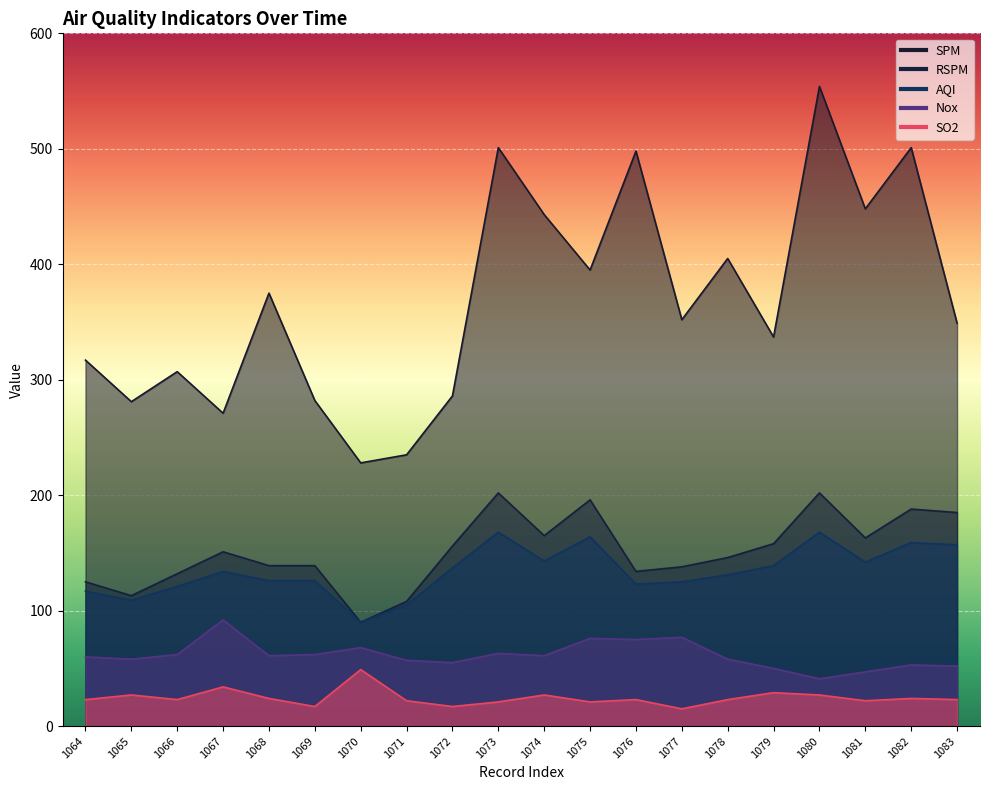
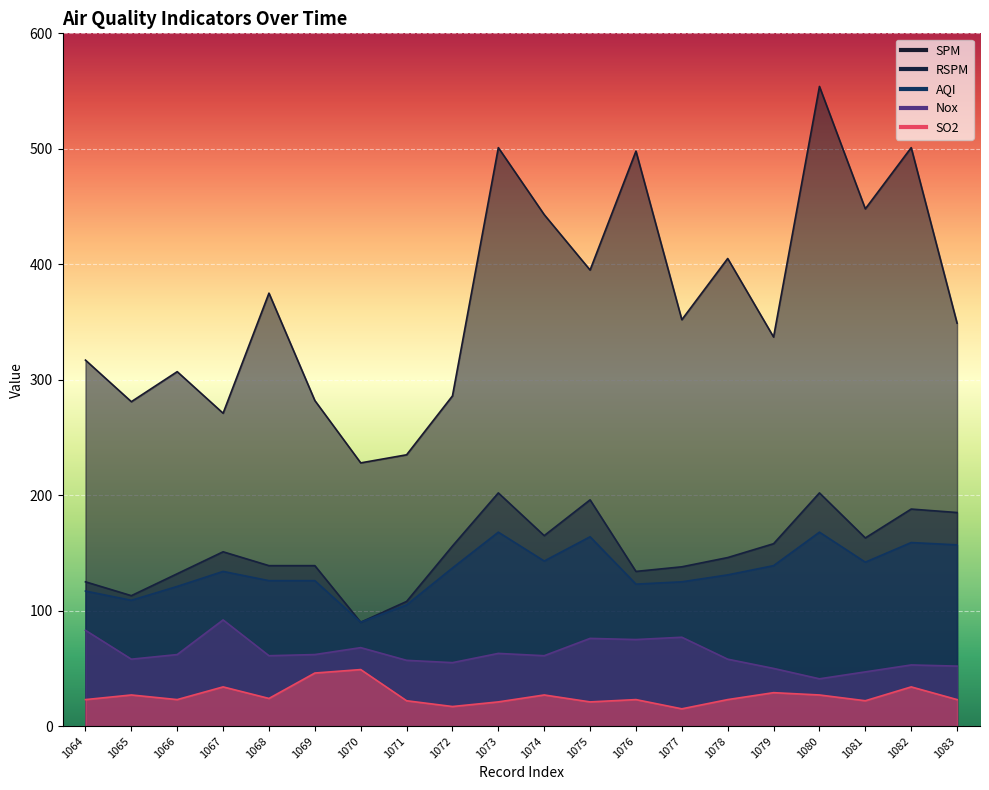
  {
    "Nox": {
-     "1064": 60,
+     "1064": 83,
      "1065": 58,
      "1066": 62,
      "1067": 92,
      "1068": 61,
      "1069": 62,
      "1070": 68,
      "1071": 57,
      "1072": 55,
      "1073": 63,
      "1074": 61,
      "1075": 76,
      "1076": 75,
      "1077": 77,
      "1078": 58,
      "1079": 50,
      "1080": 41,
      "1081": 47,
      "1082": 53,
      "1083": 52
    },
    "SO2": {
      "1064": 23,
      "1065": 27,
      "1066": 23,
      "1067": 34,
      "1068": 24,
-     "1069": 17,
+     "1069": 46,
      "1070": 49,
      "1071": 22,
      "1072": 17,
      "1073": 21,
      "1074": 27,
      "1075": 21,
      "1076": 23,
      "1077": 15,
      "1078": 23,
      "1079": 29,
      "1080": 27,
      "1081": 22,
-     "1082": 24,
+     "1082": 34,
      "1083": 23
    }
  }
